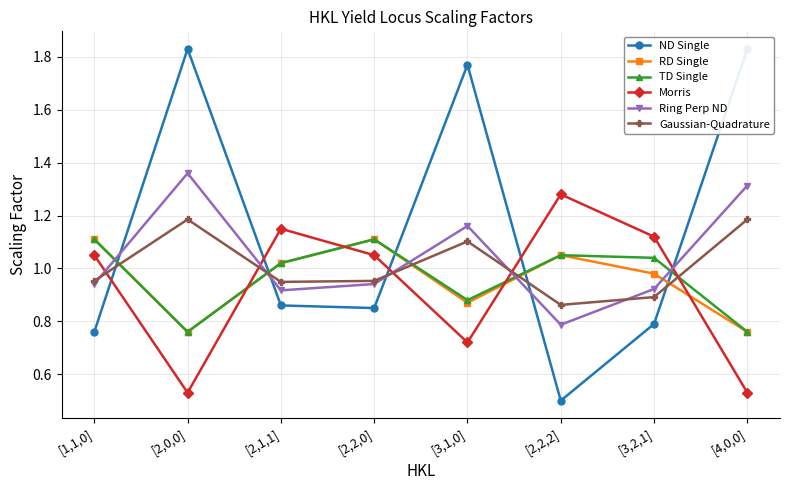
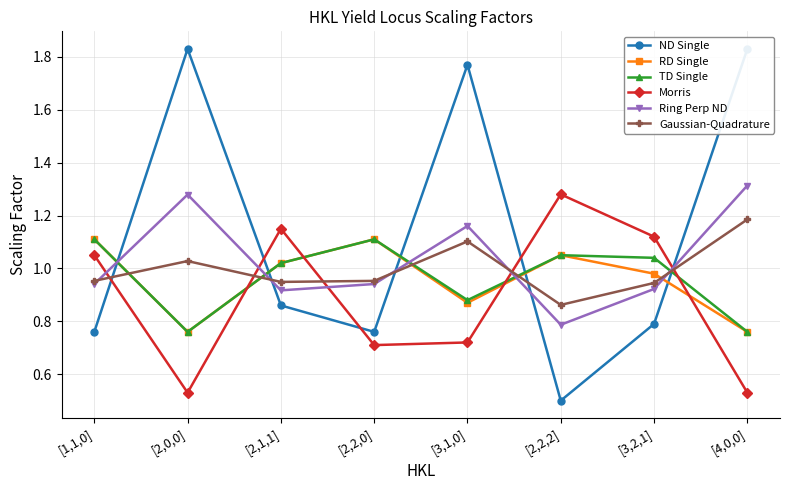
  {
    "ND Single": {
      "[1,1,0]": 0.76,
      "[2,0,0]": 1.83,
      "[2,1,1]": 0.86,
-     "[2,2,0]": 0.85,
+     "[2,2,0]": 0.76,
      "[3,1,0]": 1.77,
      "[2,2,2]": 0.50,
      "[3,2,1]": 0.79
    },
    "RD Single": {
      "[3,1,0]": 0.87,
      "[3,2,1]": 0.98
    },
    "TD Single": {
      "[3,1,0]": 0.88,
      "[3,2,1]": 1.04
    },
    "Morris": {
      "[1,1,0]": 1.05,
      "[2,0,0]": 0.53,
      "[2,1,1]": 1.15,
-     "[2,2,0]": 1.05,
+     "[2,2,0]": 0.71,
      "[3,1,0]": 0.72,
      "[2,2,2]": 1.28,
      "[3,2,1]": 1.12,
      "[4,0,0]": 0.53
    },
    "Ring Perp ND": {
      "[1,1,0]": 0.94,
-     "[2,0,0]": 1.36,
+     "[2,0,0]": 1.28,
      "[2,1,1]": 0.92,
      "[2,2,0]": 0.94,
      "[3,1,0]": 1.16,
      "[2,2,2]": 0.79,
      "[3,2,1]": 0.92,
      "[4,0,0]": 1.31
    },
    "Gaussian-Quadrature": {
      "[1,1,0]": 0.95,
-     "[2,0,0]": 1.19,
+     "[2,0,0]": 1.03,
      "[2,1,1]": 0.95,
      "[2,2,0]": 0.95,
      "[3,1,0]": 1.10,
      "[2,2,2]": 0.86,
-     "[3,2,1]": 0.89,
+     "[3,2,1]": 0.95,
      "[4,0,0]": 1.19
    }
  }
